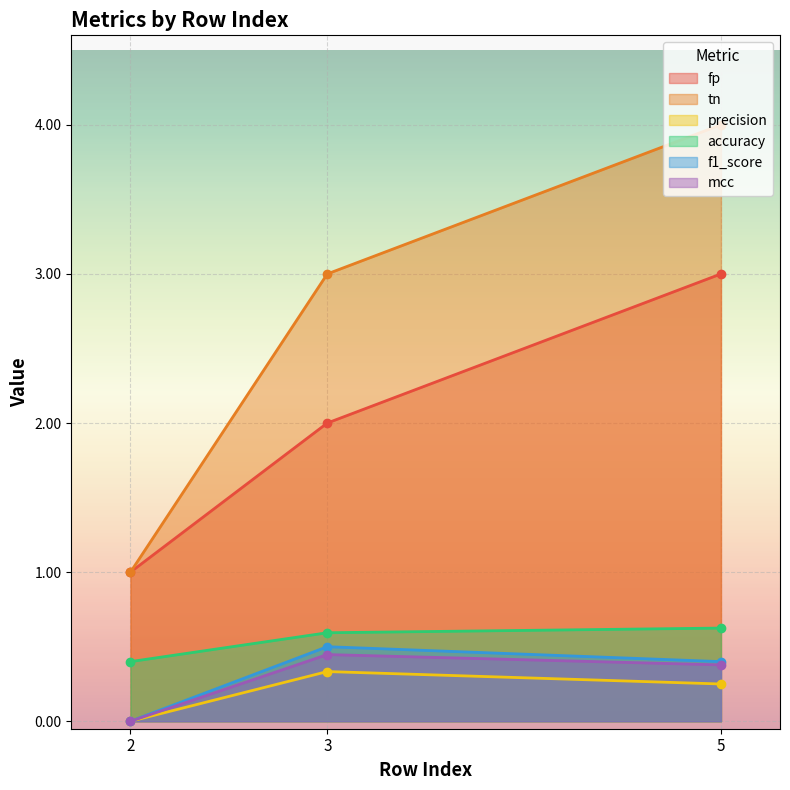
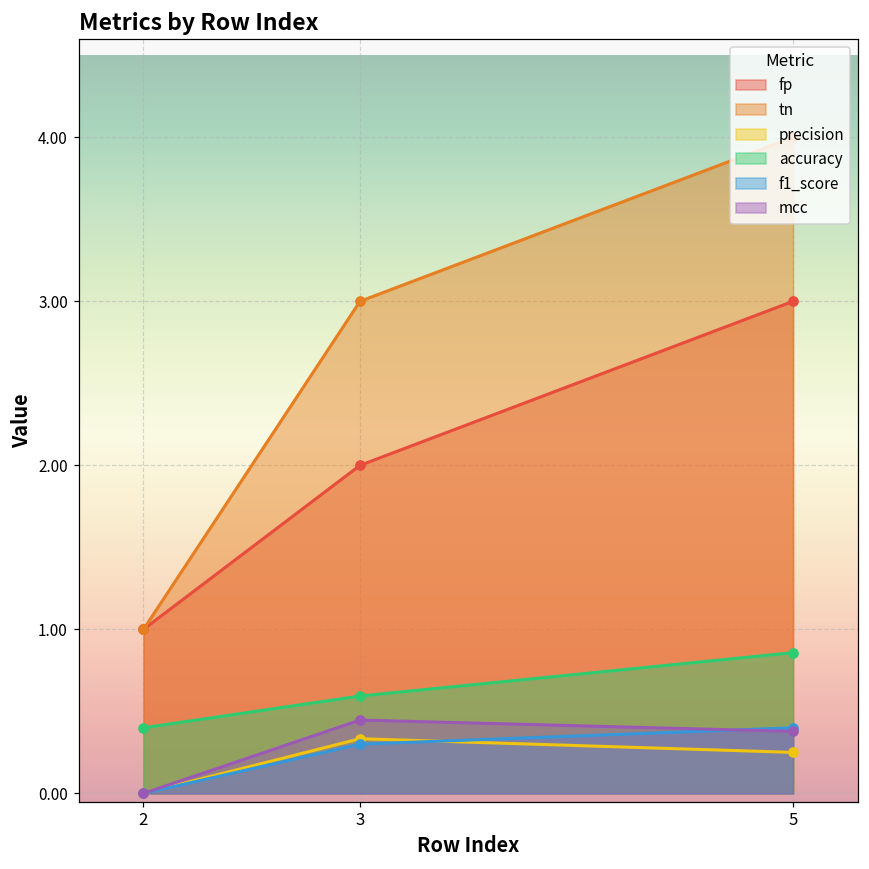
  {
    "accuracy": {
      "2": 0.40,
      "3": 0.59,
-     "5": 0.63
+     "5": 0.86
    },
    "f1_score": {
-     "3": 0.5,
+     "3": 0.3,
      "5": 0.4
    },
    "mcc": {
      "3": 0.45,
      "5": 0.38
    }
  }
